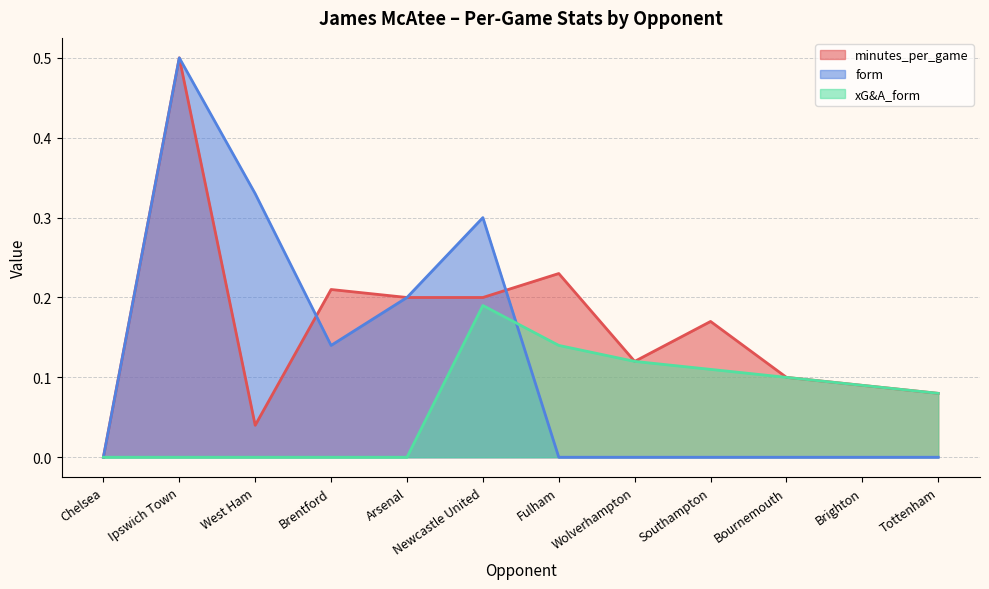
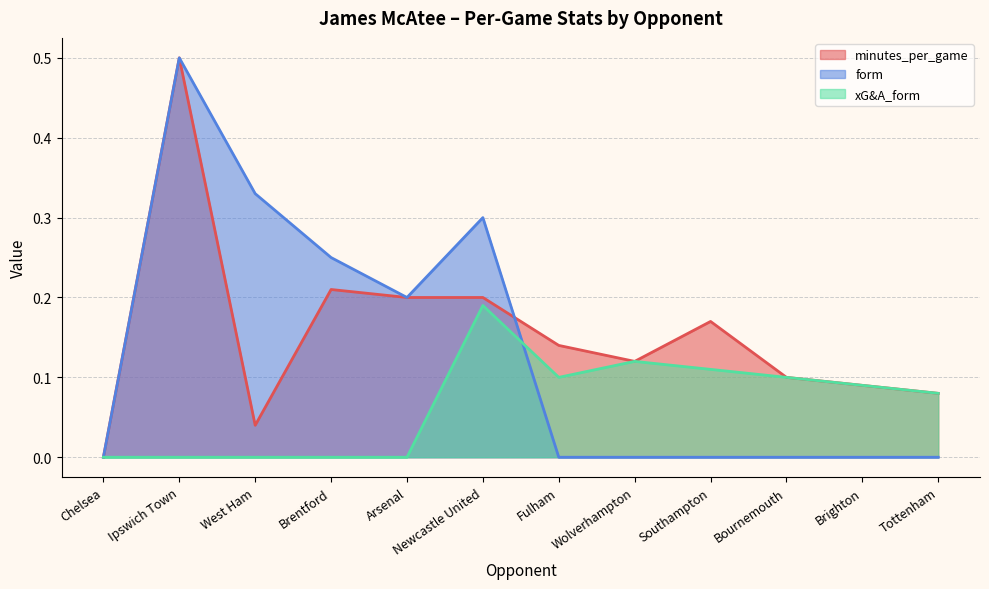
  {
    "minutes_per_game": {
      "West Ham": 0.04,
      "Brentford": 0.21,
      "Newcastle United": 0.20,
-     "Fulham": 0.23,
+     "Fulham": 0.14,
      "Southampton": 0.17
    },
    "form": {
      "West Ham": 0.33,
-     "Brentford": 0.14,
+     "Brentford": 0.25,
      "Newcastle United": 0.30,
      "Fulham": 0.00,
      "Wolverhampton": 0.00,
      "Southampton": 0.00,
      "Bournemouth": 0.00,
      "Brighton": 0.00,
      "Tottenham": 0.00
    },
    "xG&A_form": {
      "Ipswich Town": 0.00,
      "West Ham": 0.00,
      "Brentford": 0.00,
      "Arsenal": 0.00,
      "Newcastle United": 0.19,
-     "Fulham": 0.14,
+     "Fulham": 0.10,
      "Southampton": 0.11
    }
  }
